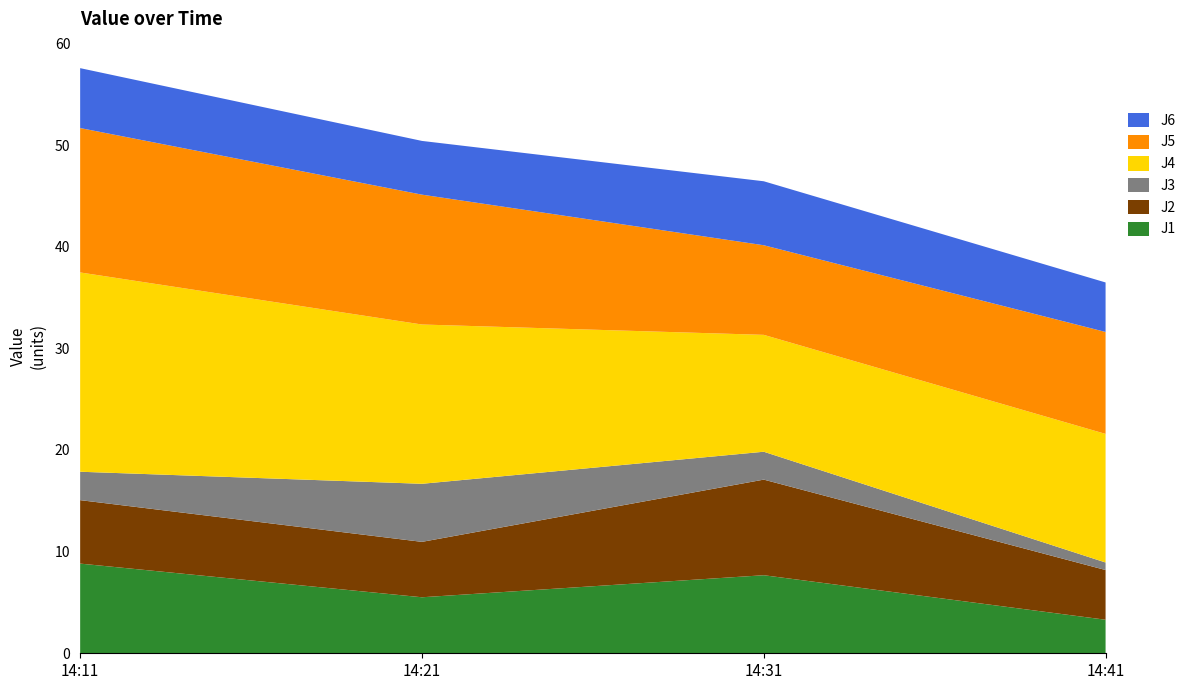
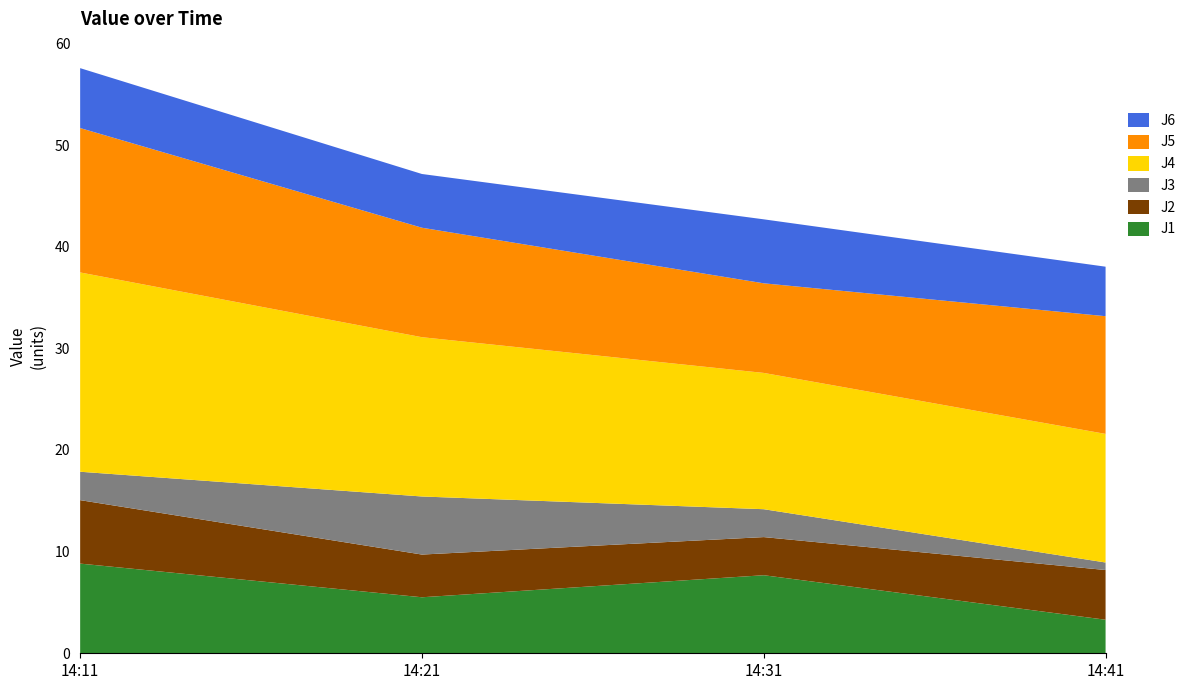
  {
    "J2": {
-     "14:21": 5.5,
-     "14:31": 9.4
+     "14:21": 4.2,
+     "14:31": 3.8
    },
    "J4": {
-     "14:31": 11.5
+     "14:31": 13.4
    },
    "J5": {
-     "14:21": 12.8,
-     "14:41": 10.0
+     "14:21": 10.8,
+     "14:41": 11.6
    },
    "J6": {
      "14:11": 5.9,
      "14:21": 5.3,
      "14:31": 6.3,
      "14:41": 4.9
    }
  }
